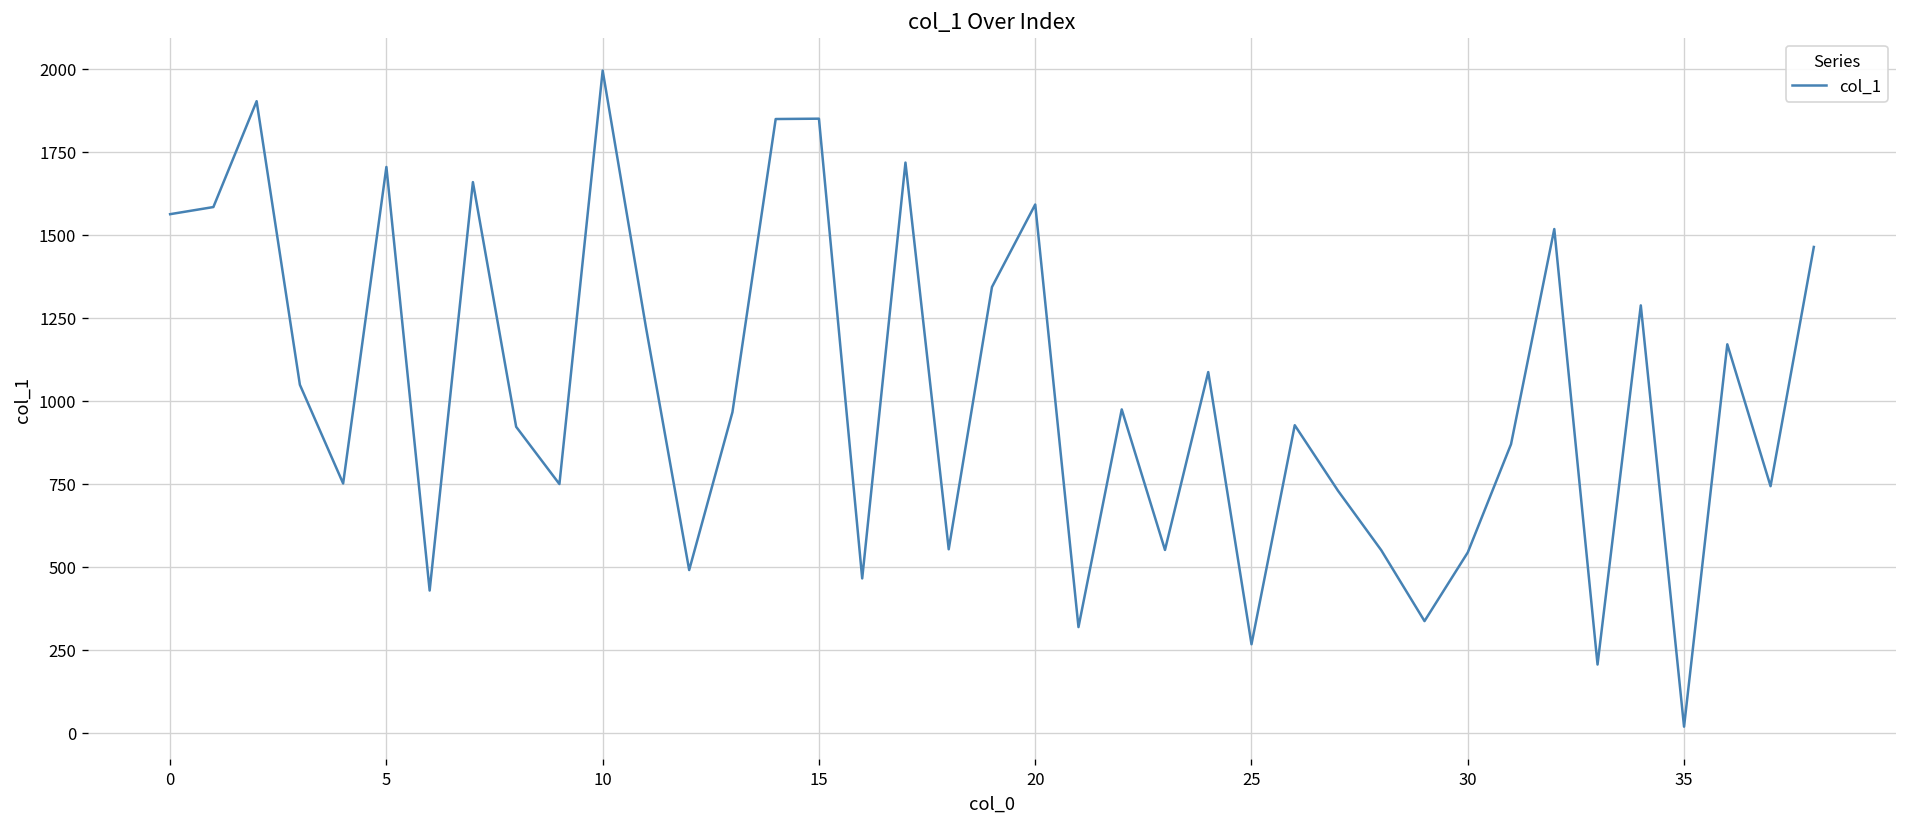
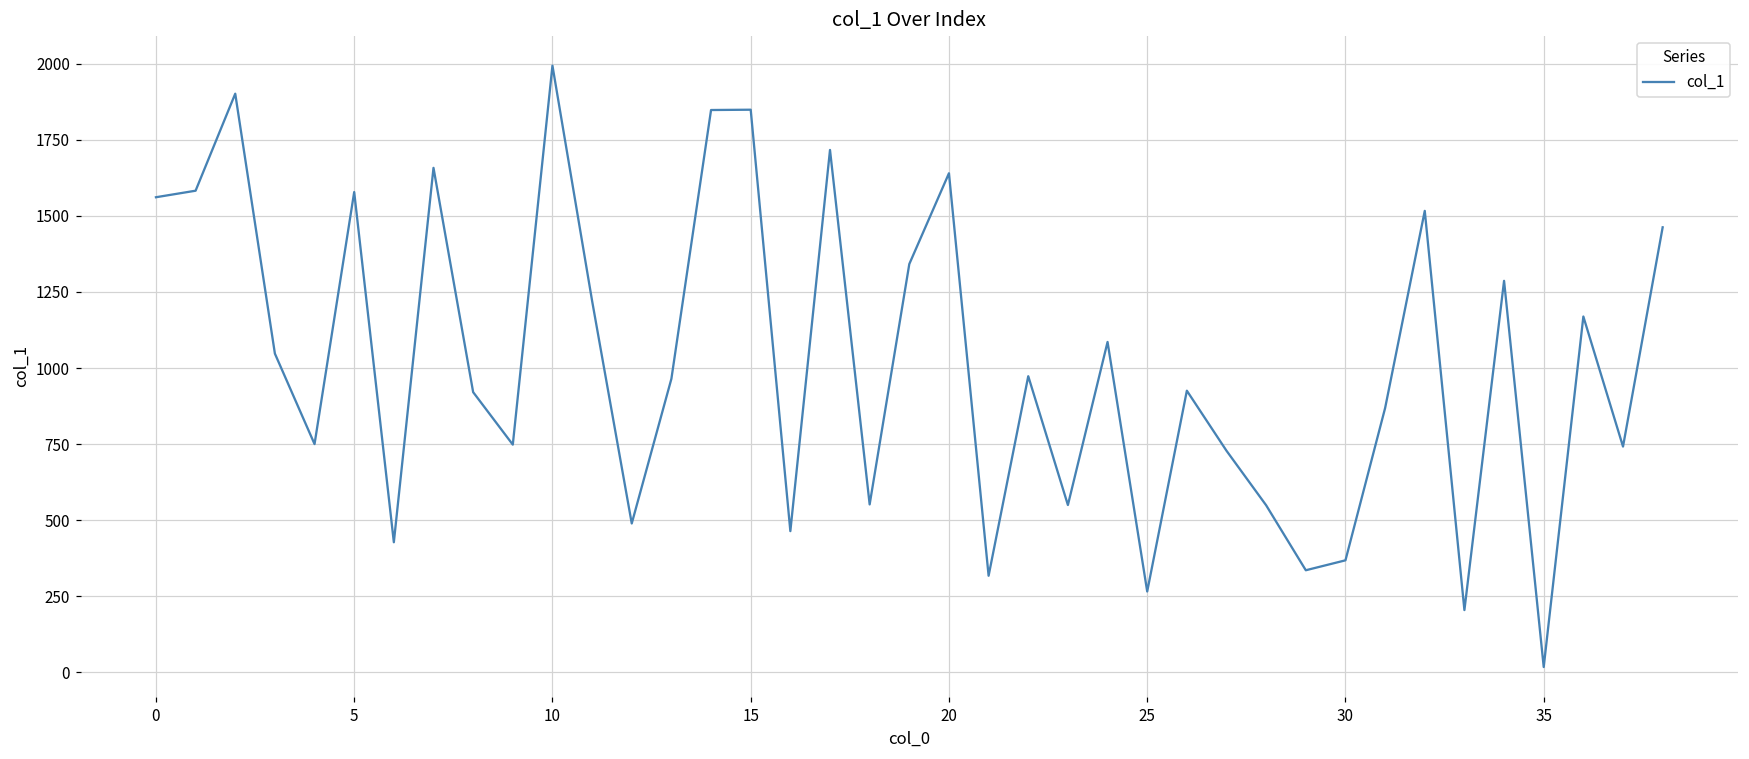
  {
    "0": 1560,
-   "5": 1700,
+   "5": 1580,
    "10": 1990,
    "15": 1850,
-   "20": 1590,
+   "20": 1640,
    "25": 270,
-   "30": 540,
+   "30": 370,
    "35": 20
  }
